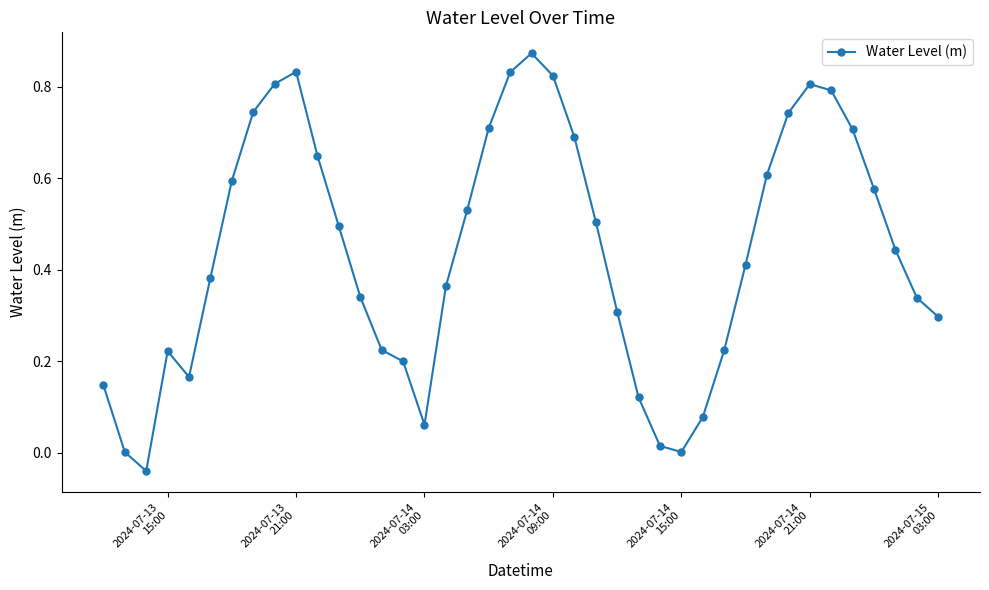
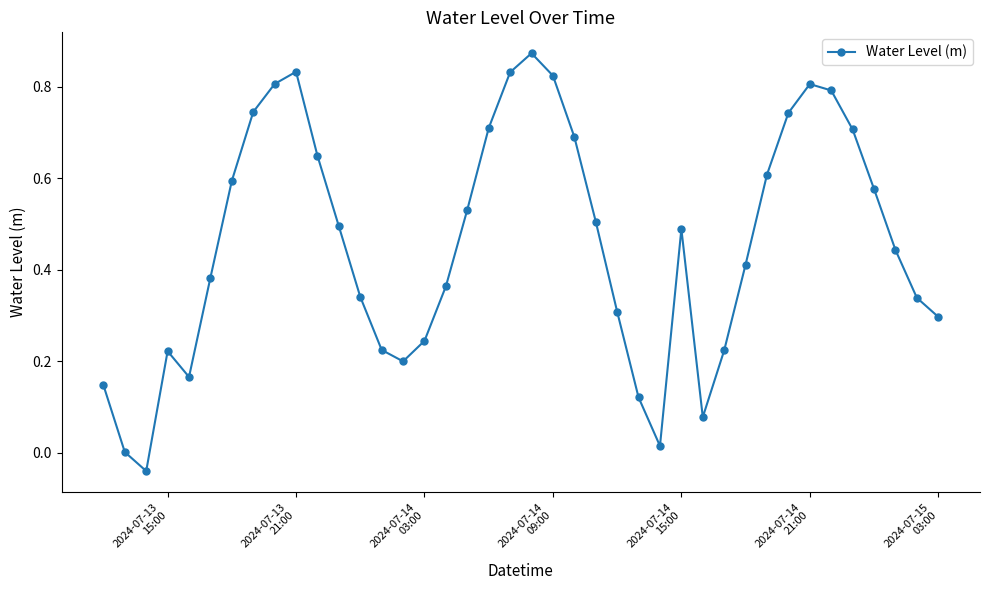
  {
    "2024-07-13 15:00": 0.22,
    "2024-07-13 21:00": 0.83,
-   "2024-07-14 03:00": 0.06,
+   "2024-07-14 03:00": 0.24,
    "2024-07-14 09:00": 0.82,
-   "2024-07-14 15:00": 0.00,
+   "2024-07-14 15:00": 0.49,
    "2024-07-14 21:00": 0.81,
    "2024-07-15 03:00": 0.30
  }
